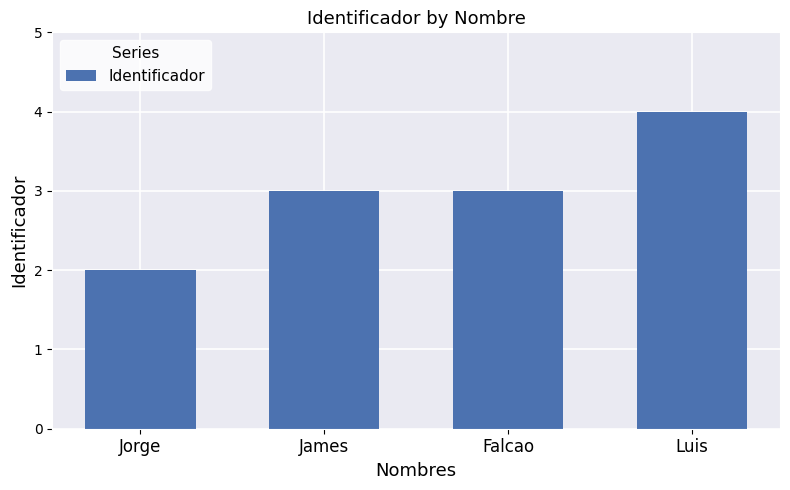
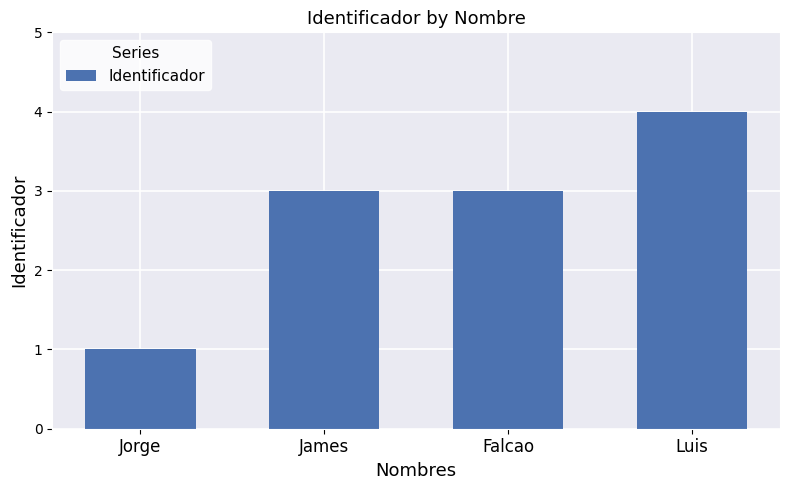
  {
-   "Jorge": 2,
+   "Jorge": 1,
    "James": 3,
    "Falcao": 3,
    "Luis": 4
  }
